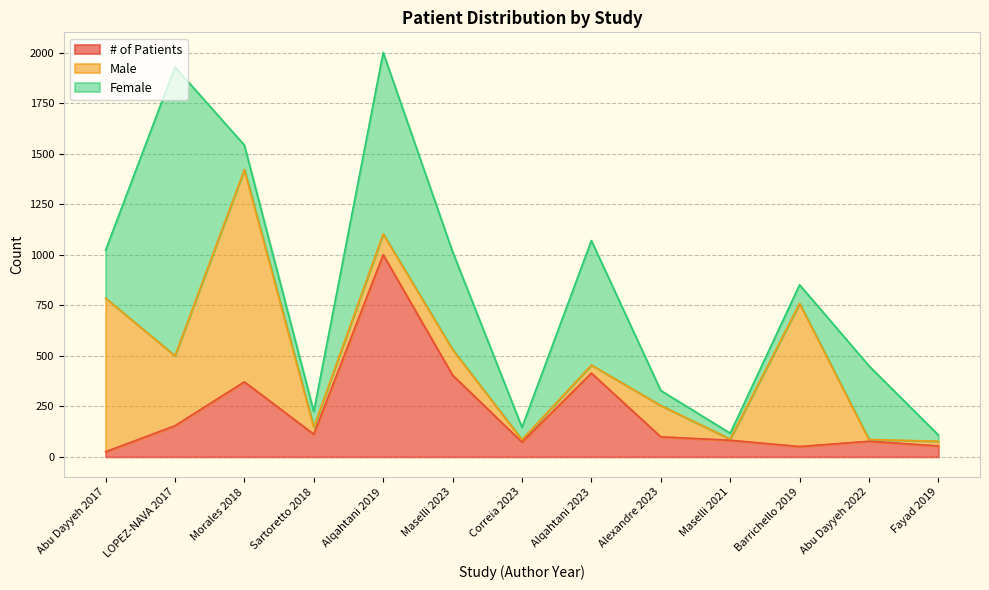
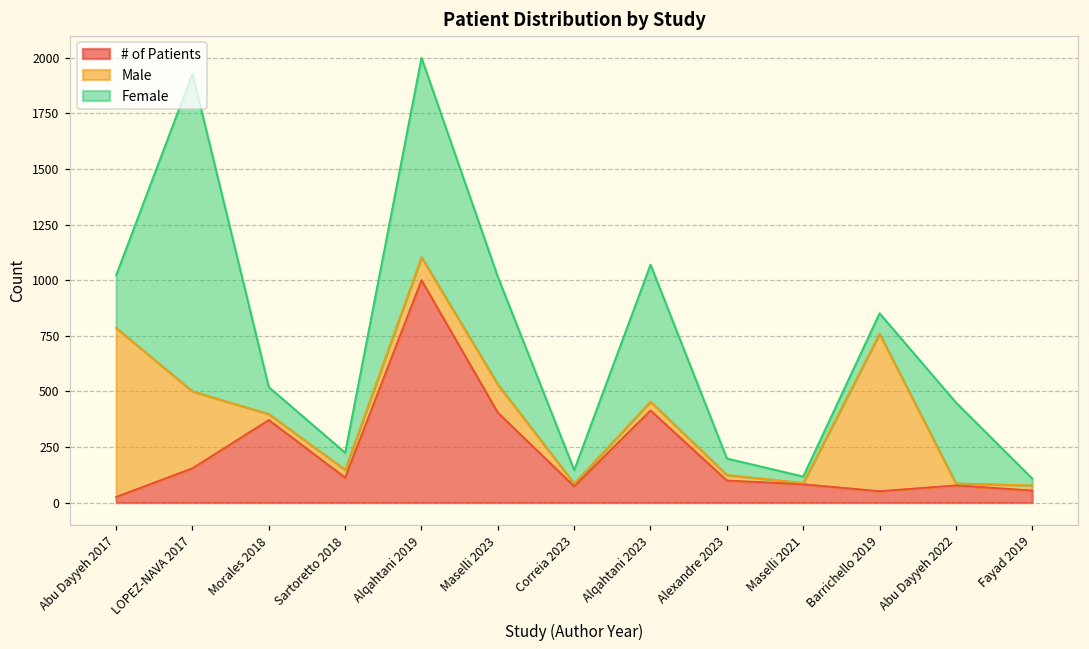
  {
    "# of Patients": {
      "Abu Dayyeh 2017": 30,
      "LOPEZ-NAVA 2017": 150,
      "Morales 2018": 370,
      "Sartoretto 2018": 110,
      "Alqahtani 2019": 1000,
      "Maselli 2023": 400,
      "Alqahtani 2023": 410,
      "Alexandre 2023": 100,
      "Barrichello 2019": 50,
      "Fayad 2019": 50
    },
    "Male": {
      "Abu Dayyeh 2017": 760,
      "LOPEZ-NAVA 2017": 350,
-     "Morales 2018": 1050,
+     "Morales 2018": 30,
      "Sartoretto 2018": 40,
      "Alqahtani 2019": 100,
      "Maselli 2023": 130,
      "Alqahtani 2023": 40,
-     "Alexandre 2023": 160,
+     "Alexandre 2023": 30,
      "Barrichello 2019": 710,
      "Fayad 2019": 20
    },
    "Female": {
      "Abu Dayyeh 2017": 240,
      "Morales 2018": 120,
      "Sartoretto 2018": 80,
      "Alqahtani 2019": 900,
      "Maselli 2023": 480,
      "Correia 2023": 60,
      "Alqahtani 2023": 620,
      "Alexandre 2023": 70,
      "Maselli 2021": 30,
      "Barrichello 2019": 90,
      "Abu Dayyeh 2022": 360,
      "Fayad 2019": 30
    }
  }
